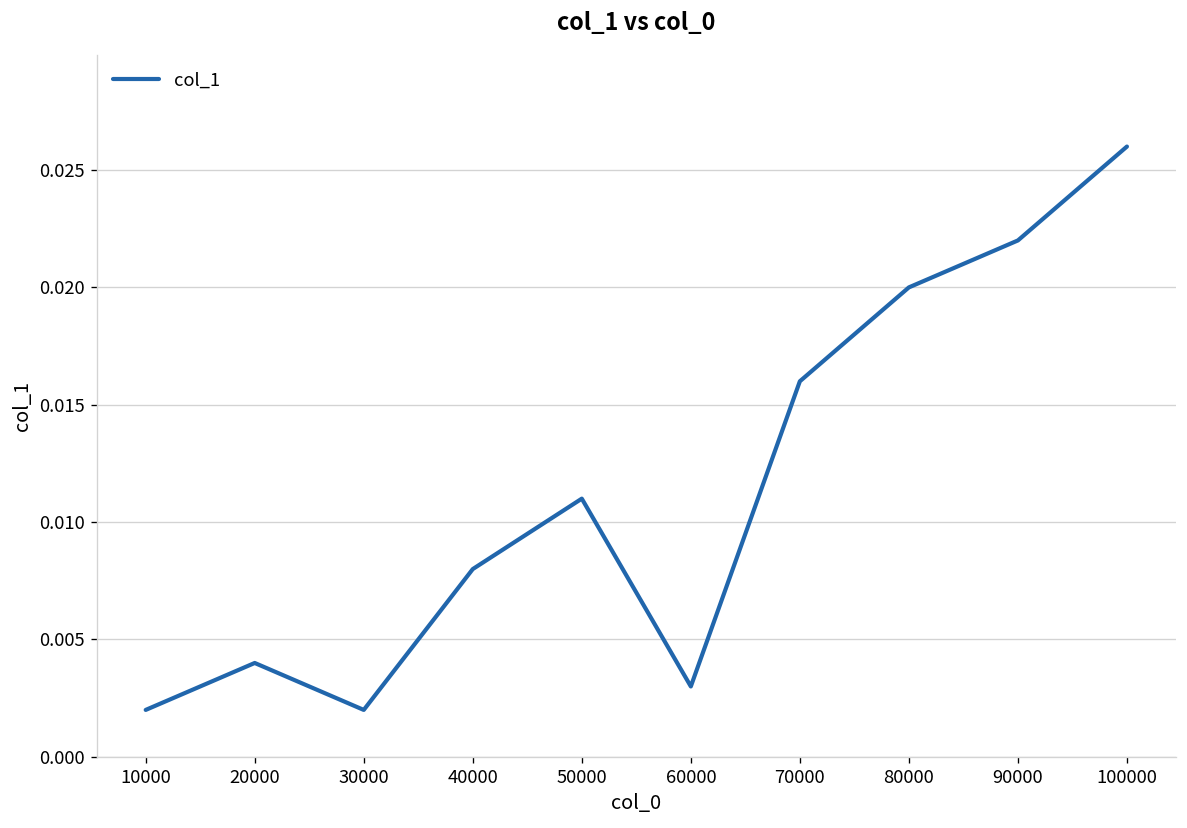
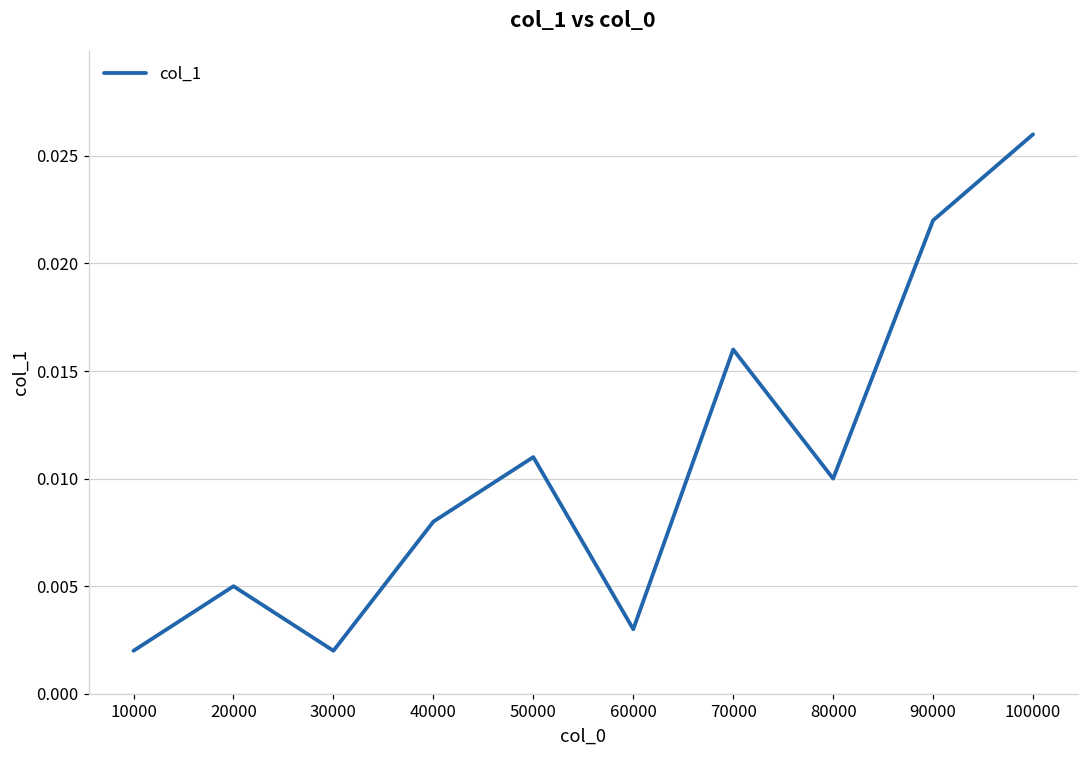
  {
    "10000": 0.002,
-   "20000": 0.004,
+   "20000": 0.005,
    "30000": 0.002,
    "40000": 0.008,
    "50000": 0.011,
    "60000": 0.003,
    "70000": 0.016,
-   "80000": 0.02,
+   "80000": 0.01,
    "90000": 0.022,
    "100000": 0.026
  }
